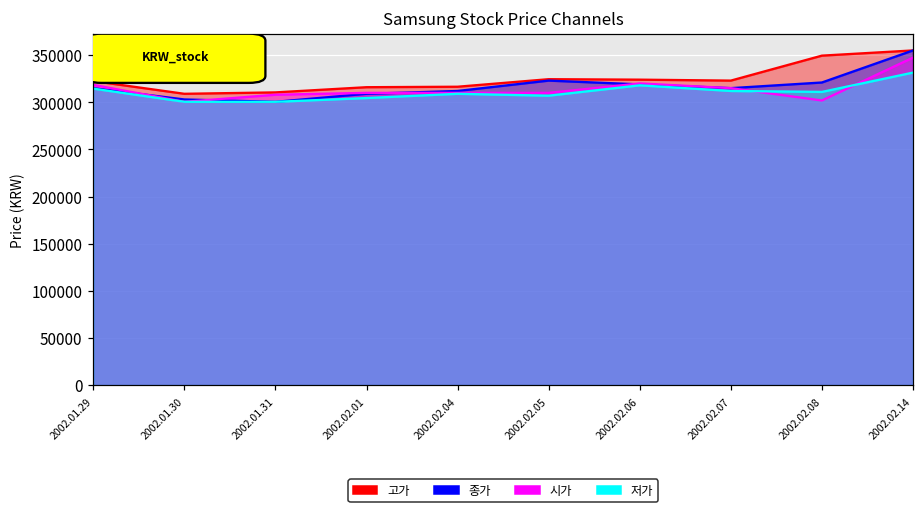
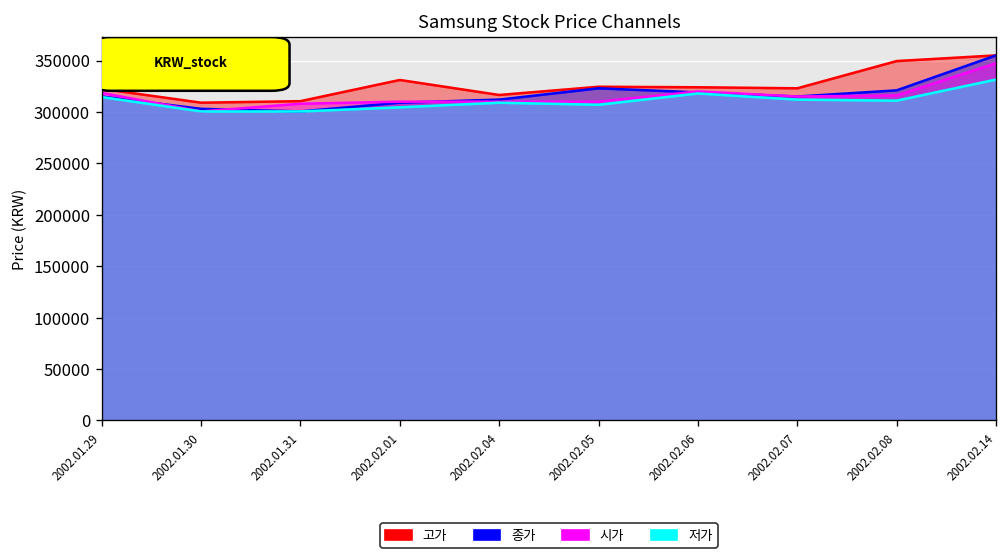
  {
    "고가": {
      "2002.01.30": 310000,
-     "2002.02.01": 320000,
+     "2002.02.01": 330000,
      "2002.02.04": 320000,
      "2002.02.06": 320000,
      "2002.02.07": 320000,
      "2002.02.08": 350000
    },
    "종가": {
      "2002.02.08": 320000
    },
    "시가": {
      "2002.01.29": 320000,
      "2002.02.05": 310000,
-     "2002.02.08": 300000,
+     "2002.02.08": 320000,
      "2002.02.14": 350000
    },
    "저가": {
      "2002.02.01": 300000,
      "2002.02.05": 310000,
      "2002.02.07": 310000,
      "2002.02.08": 310000,
      "2002.02.14": 330000
    }
  }
